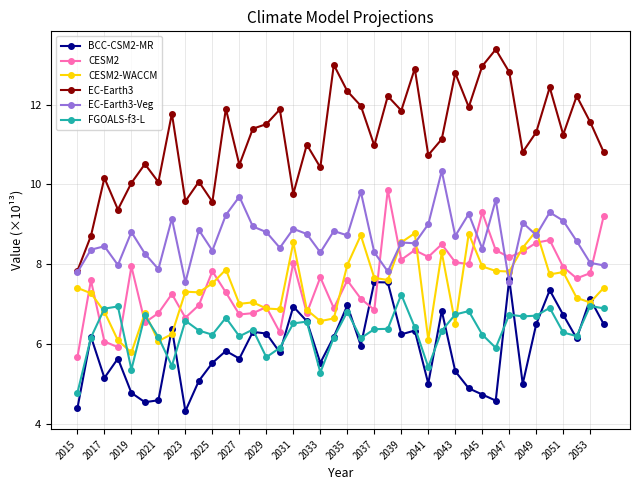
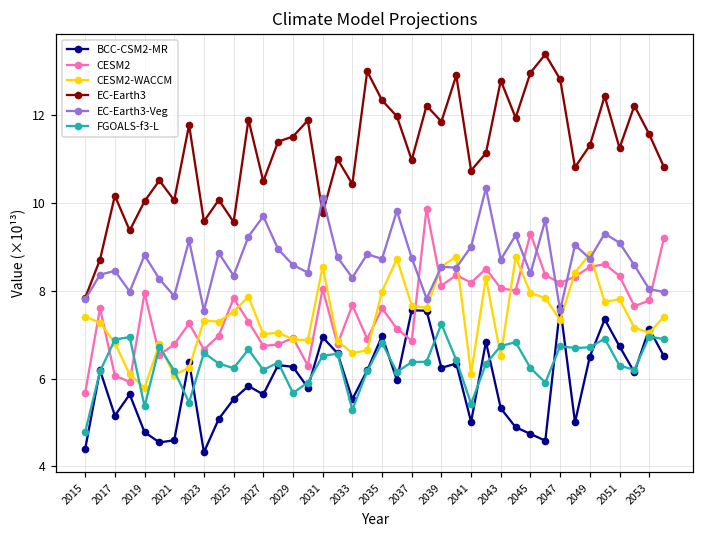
  {
    "BCC-CSM2-MR": {
      "2015": 4.4,
      "2017": 5.2,
      "2019": 4.8,
      "2021": 4.6,
      "2023": 4.3,
      "2025": 5.5,
      "2027": 5.6,
      "2029": 6.3,
      "2031": 6.9,
      "2033": 5.5,
      "2035": 7.0,
      "2037": 7.6,
      "2039": 6.2,
      "2041": 5.0,
      "2043": 5.3,
      "2045": 4.7,
      "2047": 7.6,
      "2049": 6.5,
      "2051": 6.7,
      "2053": 7.1
    },
    "CESM2": {
      "2015": 5.7,
      "2017": 6.1,
      "2019": 7.9,
      "2021": 6.8,
      "2023": 6.7,
      "2025": 7.8,
      "2027": 6.7,
      "2031": 8.0,
      "2033": 7.7,
      "2035": 7.6,
      "2037": 6.9,
      "2039": 8.1,
      "2041": 8.2,
      "2043": 8.1,
      "2045": 9.3,
      "2047": 8.2,
      "2049": 8.5,
-     "2051": 7.9,
+     "2051": 8.3,
      "2053": 7.8
    },
    "CESM2-WACCM": {
      "2015": 7.4,
      "2017": 6.8,
      "2019": 5.8,
      "2021": 6.1,
      "2023": 7.3,
      "2025": 7.5,
      "2027": 7.0,
      "2031": 8.5,
      "2033": 6.6,
      "2035": 8.0,
      "2037": 7.7,
      "2041": 6.1,
      "2043": 6.5,
      "2045": 7.9,
-     "2047": 7.8,
+     "2047": 7.3,
      "2049": 8.8,
      "2051": 7.8,
      "2053": 7.0
    },
    "EC-Earth3": {
      "2017": 10.2,
      "2019": 10.0,
      "2021": 10.1,
      "2023": 9.6,
      "2025": 9.6,
      "2027": 10.5,
      "2029": 11.5,
      "2031": 9.8,
      "2033": 10.4,
      "2035": 12.3,
      "2037": 11.0,
      "2039": 11.9,
      "2041": 10.7,
      "2043": 12.8,
      "2045": 13.0,
      "2047": 12.8,
      "2049": 11.3,
      "2051": 11.3,
      "2053": 11.6
    },
    "EC-Earth3-Veg": {
      "2017": 8.5,
      "2019": 8.8,
      "2021": 7.9,
      "2023": 7.5,
      "2025": 8.3,
      "2027": 9.7,
-     "2029": 8.8,
-     "2031": 8.9,
+     "2029": 8.6,
+     "2031": 10.1,
      "2033": 8.3,
      "2035": 8.7,
-     "2037": 8.3,
+     "2037": 8.7,
      "2041": 9.0,
      "2043": 8.7,
      "2045": 8.4,
      "2047": 7.6,
      "2049": 8.7,
      "2051": 9.1,
      "2053": 8.0
    },
    "FGOALS-f3-L": {
      "2015": 4.8,
      "2017": 6.9,
      "2019": 5.4,
      "2021": 6.2,
      "2023": 6.6,
      "2025": 6.2,
      "2027": 6.2,
      "2029": 5.7,
      "2031": 6.5,
      "2033": 5.3,
      "2035": 6.8,
      "2037": 6.4,
      "2039": 7.2,
      "2041": 5.4,
      "2043": 6.7,
      "2045": 6.2,
      "2047": 6.7,
      "2049": 6.7,
      "2051": 6.3,
      "2053": 7.0
    }
  }
